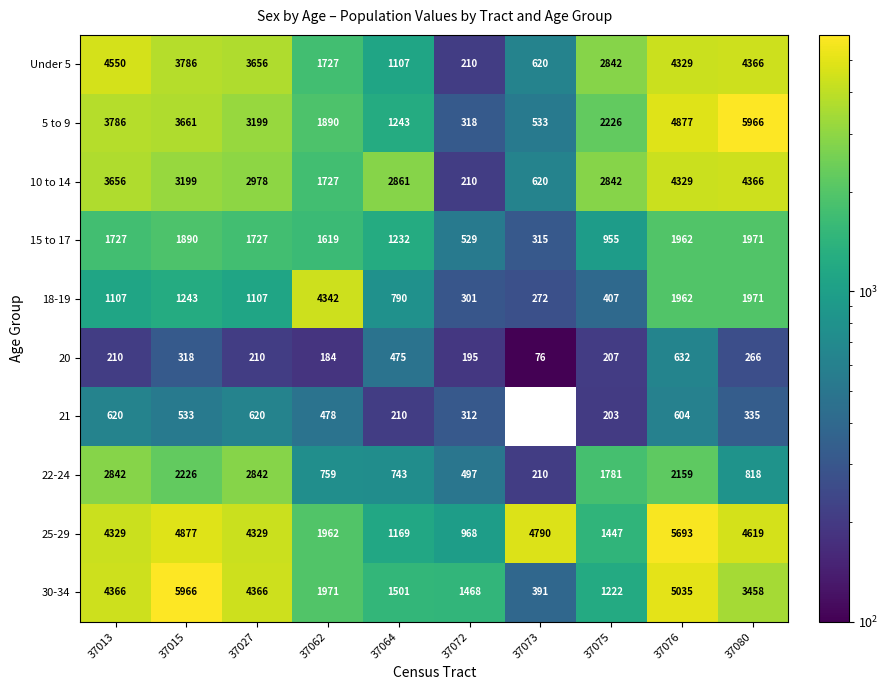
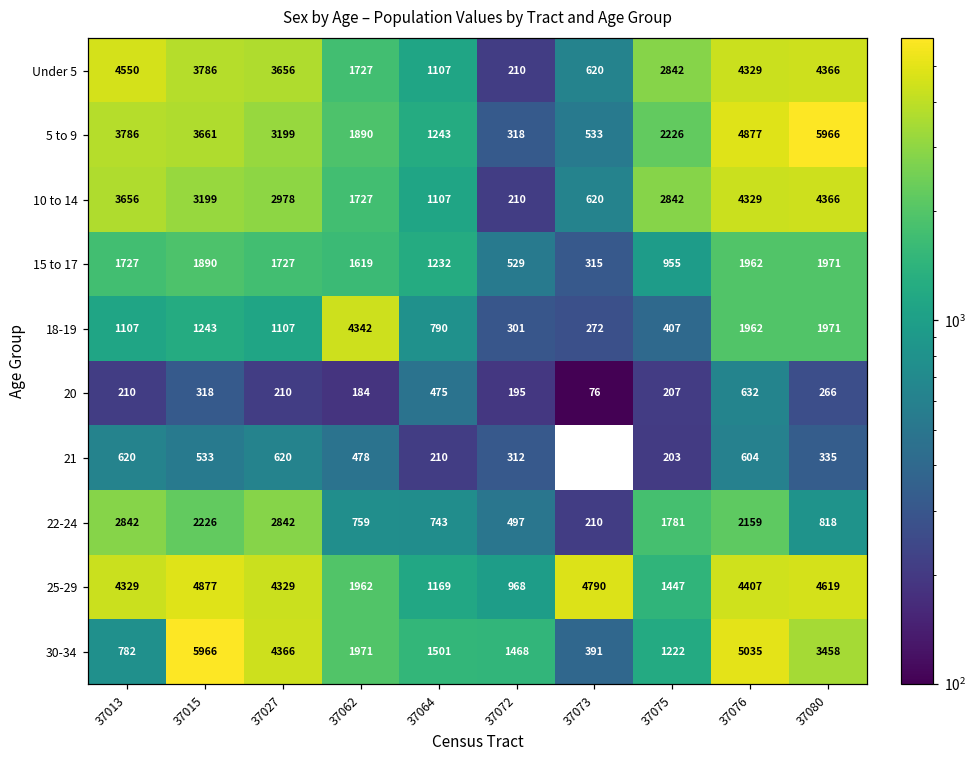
  {
    "Under 5": {
      "37013": 4550,
      "37015": 3786,
      "37027": 3656,
      "37062": 1727,
      "37064": 1107,
      "37072": 210,
      "37073": 620,
      "37075": 2842,
      "37076": 4329,
      "37080": 4366
    },
    "5 to 9": {
      "37013": 3786,
      "37015": 3661,
      "37027": 3199,
      "37062": 1890,
      "37064": 1243,
      "37072": 318,
      "37073": 533,
      "37075": 2226,
      "37076": 4877,
      "37080": 5966
    },
    "10 to 14": {
      "37013": 3656,
      "37015": 3199,
      "37027": 2978,
      "37062": 1727,
-     "37064": 2861,
+     "37064": 1107,
      "37072": 210,
      "37073": 620,
      "37075": 2842,
      "37076": 4329,
      "37080": 4366
    },
    "15 to 17": {
      "37013": 1727,
      "37015": 1890,
      "37027": 1727,
      "37062": 1619,
      "37064": 1232,
      "37072": 529,
      "37073": 315,
      "37075": 955,
      "37076": 1962,
      "37080": 1971
    },
    "18-19": {
      "37013": 1107,
      "37015": 1243,
      "37027": 1107,
      "37062": 4342,
      "37064": 790,
      "37072": 301,
      "37073": 272,
      "37075": 407,
      "37076": 1962,
      "37080": 1971
    },
    "20": {
      "37013": 210,
      "37015": 318,
      "37027": 210,
      "37062": 184,
      "37064": 475,
      "37072": 195,
      "37073": 76,
      "37075": 207,
      "37076": 632,
      "37080": 266
    },
    "21": {
      "37013": 620,
      "37015": 533,
      "37027": 620,
      "37062": 478,
      "37064": 210,
      "37072": 312,
      "37075": 203,
      "37076": 604,
      "37080": 335
    },
    "22-24": {
      "37013": 2842,
      "37015": 2226,
      "37027": 2842,
      "37062": 759,
      "37064": 743,
      "37072": 497,
      "37073": 210,
      "37075": 1781,
      "37076": 2159,
      "37080": 818
    },
    "25-29": {
      "37013": 4329,
      "37015": 4877,
      "37027": 4329,
      "37062": 1962,
      "37064": 1169,
      "37072": 968,
      "37073": 4790,
      "37075": 1447,
-     "37076": 5693,
+     "37076": 4407,
      "37080": 4619
    },
    "30-34": {
-     "37013": 4366,
+     "37013": 782,
      "37015": 5966,
      "37027": 4366,
      "37062": 1971,
      "37064": 1501,
      "37072": 1468,
      "37073": 391,
      "37075": 1222,
      "37076": 5035,
      "37080": 3458
    }
  }
